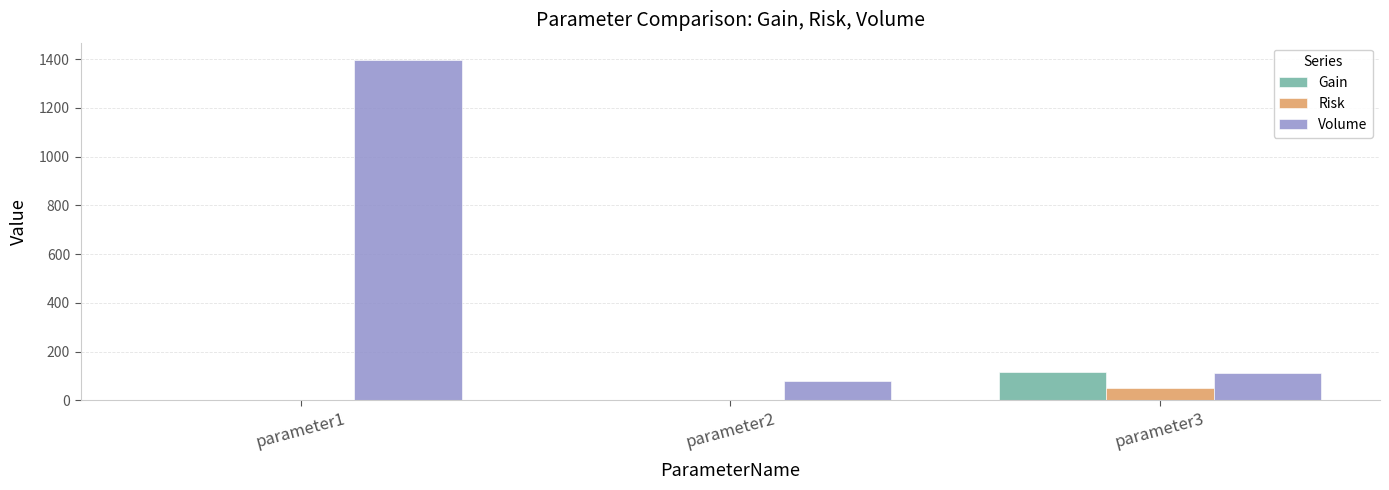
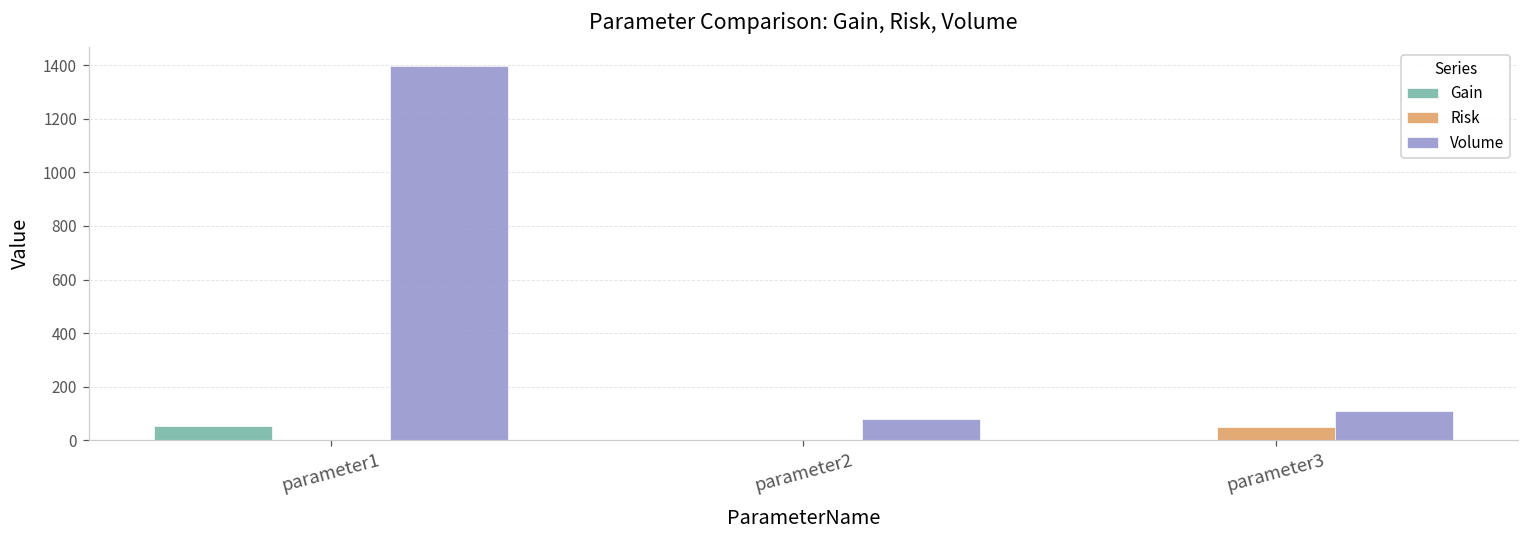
  {
    "Gain": {
-     "parameter1": 0,
-     "parameter3": 120
+     "parameter1": 50,
+     "parameter3": 0
    },
    "Risk": {
      "parameter3": 50
    },
    "Volume": {
      "parameter1": 1400,
      "parameter2": 80,
      "parameter3": 110
    }
  }
